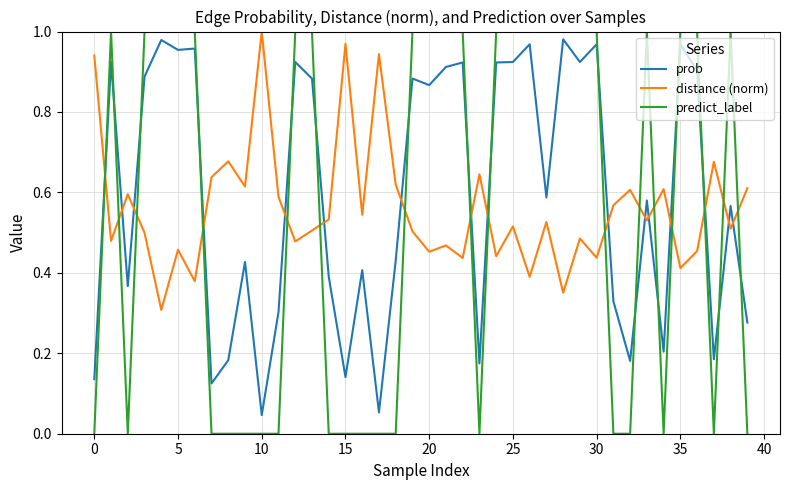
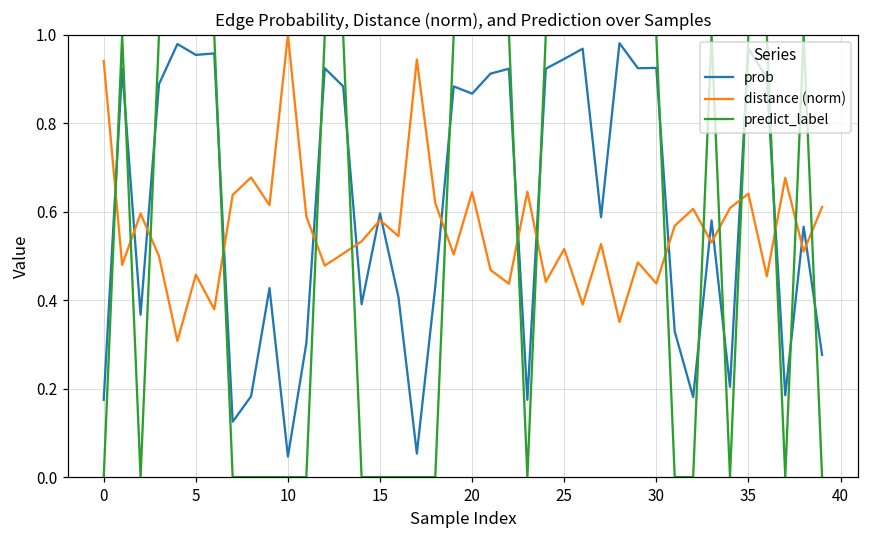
  {
    "prob": {
-     "0": 0.14,
+     "0": 0.17,
      "5": 0.95,
      "10": 0.05,
-     "15": 0.14,
+     "15": 0.60,
      "20": 0.87,
-     "25": 0.92,
-     "30": 0.97
+     "25": 0.95,
+     "30": 0.92
    },
    "distance (norm)": {
      "0": 0.94,
      "5": 0.46,
      "10": 1.00,
-     "15": 0.97,
-     "20": 0.45,
+     "15": 0.58,
+     "20": 0.64,
      "25": 0.52,
      "30": 0.44,
-     "35": 0.41
+     "35": 0.64
    },
    "predict_label": {
      "0": 0.00,
      "5": 1.00,
      "10": 0.00,
      "15": 0.00,
      "20": 1.00,
      "25": 1.00,
      "30": 1.00,
      "35": 1.00
    }
  }
